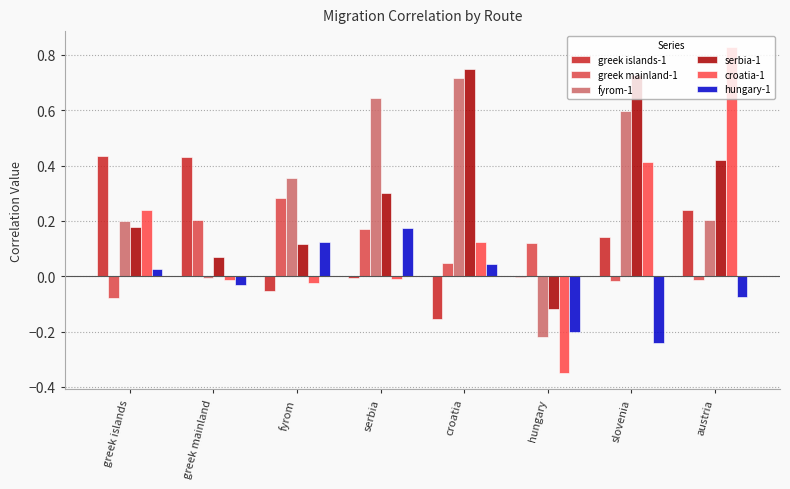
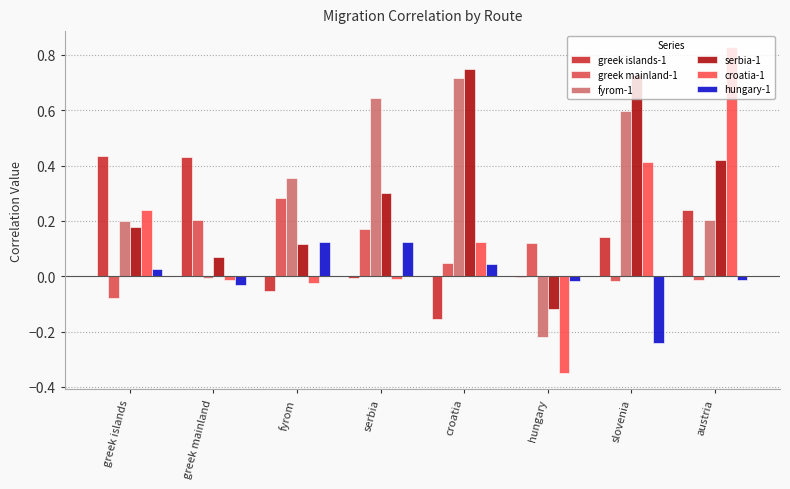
  {
    "hungary-1": {
      "greek islands": 0.02,
      "greek mainland": -0.03,
      "fyrom": 0.12,
-     "serbia": 0.18,
+     "serbia": 0.12,
      "croatia": 0.04,
-     "hungary": -0.20,
+     "hungary": -0.02,
      "slovenia": -0.24,
-     "austria": -0.07
+     "austria": -0.01
    }
  }
